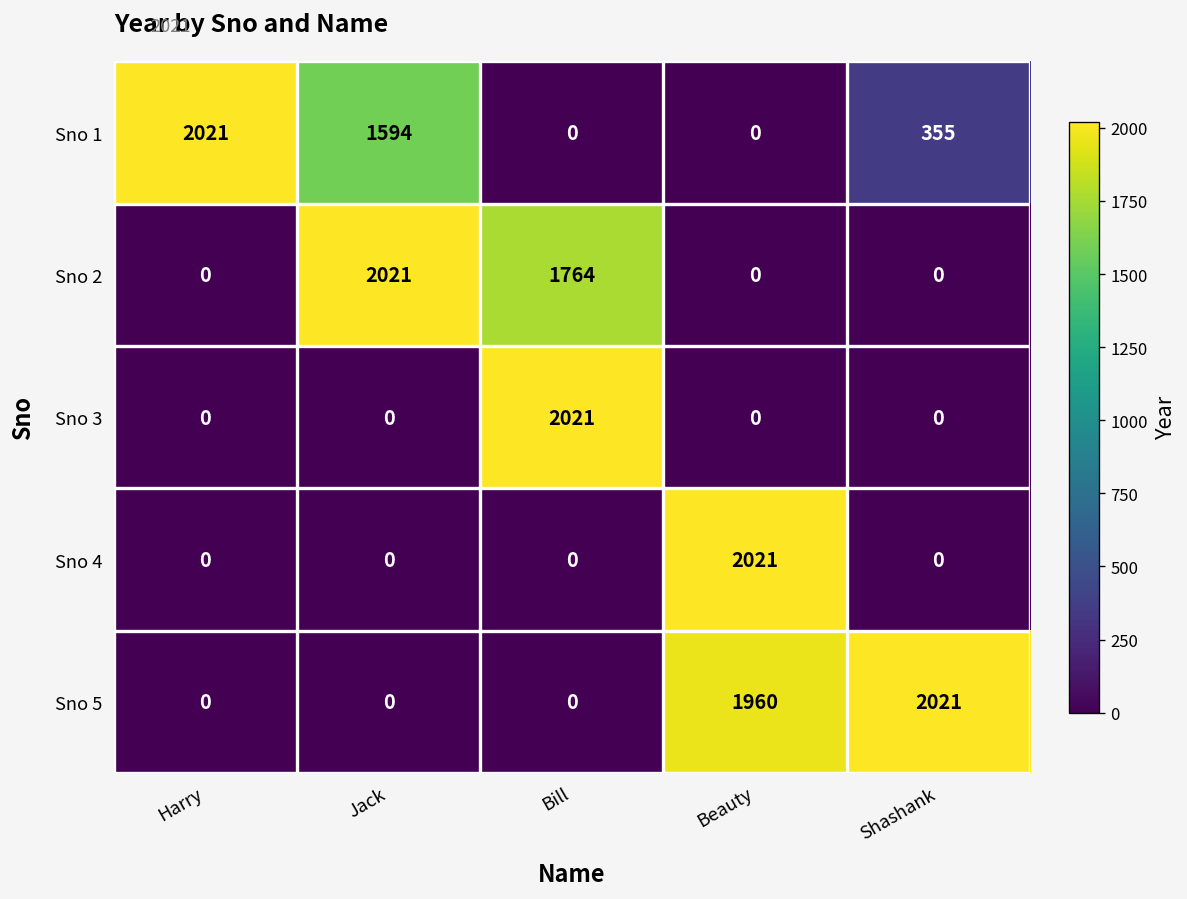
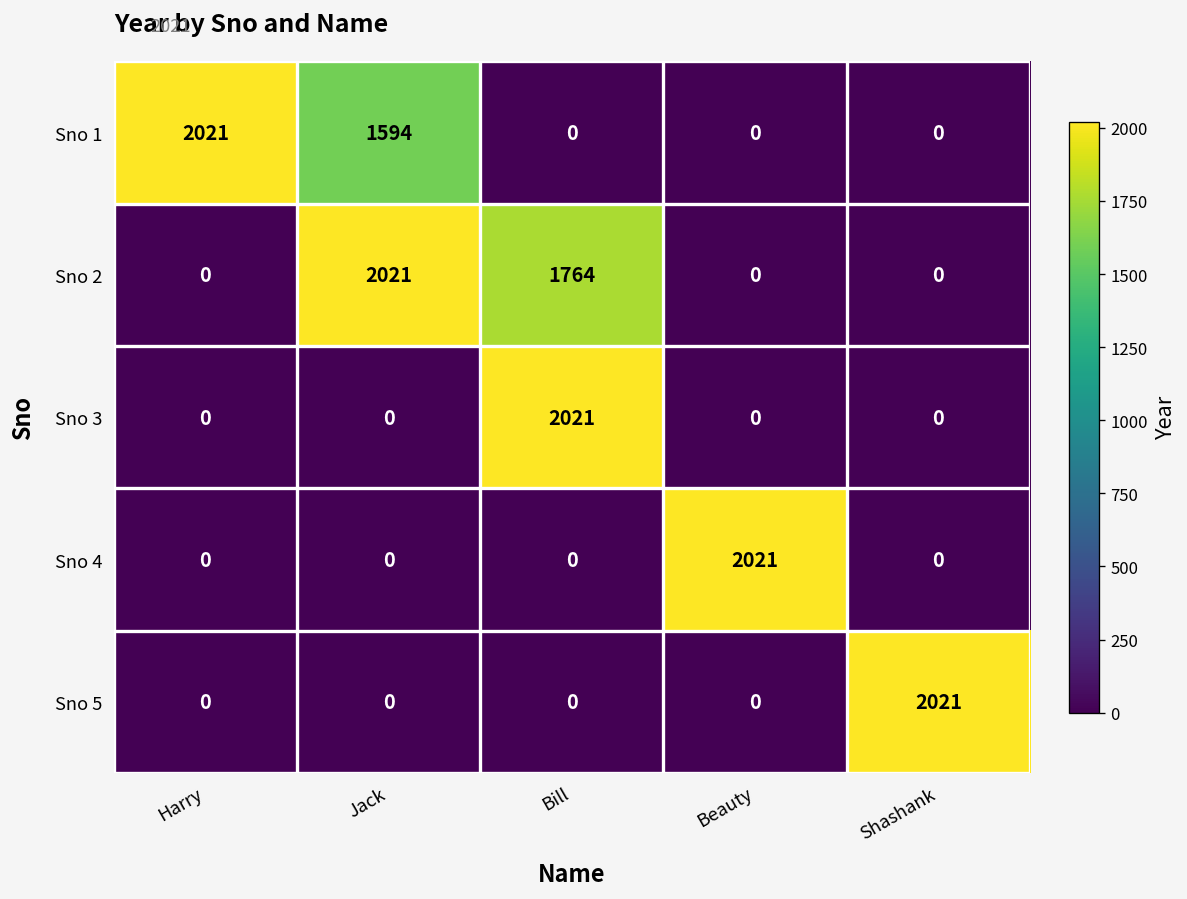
  {
    "Sno 1": {
      "Harry": 2021,
      "Jack": 1594,
      "Bill": 0,
      "Beauty": 0,
-     "Shashank": 355
+     "Shashank": 0
    },
    "Sno 2": {
      "Harry": 0,
      "Jack": 2021,
      "Bill": 1764,
      "Beauty": 0,
      "Shashank": 0
    },
    "Sno 3": {
      "Harry": 0,
      "Jack": 0,
      "Bill": 2021,
      "Beauty": 0,
      "Shashank": 0
    },
    "Sno 4": {
      "Harry": 0,
      "Jack": 0,
      "Bill": 0,
      "Beauty": 2021,
      "Shashank": 0
    },
    "Sno 5": {
      "Harry": 0,
      "Jack": 0,
      "Bill": 0,
-     "Beauty": 1960,
+     "Beauty": 0,
      "Shashank": 2021
    }
  }
